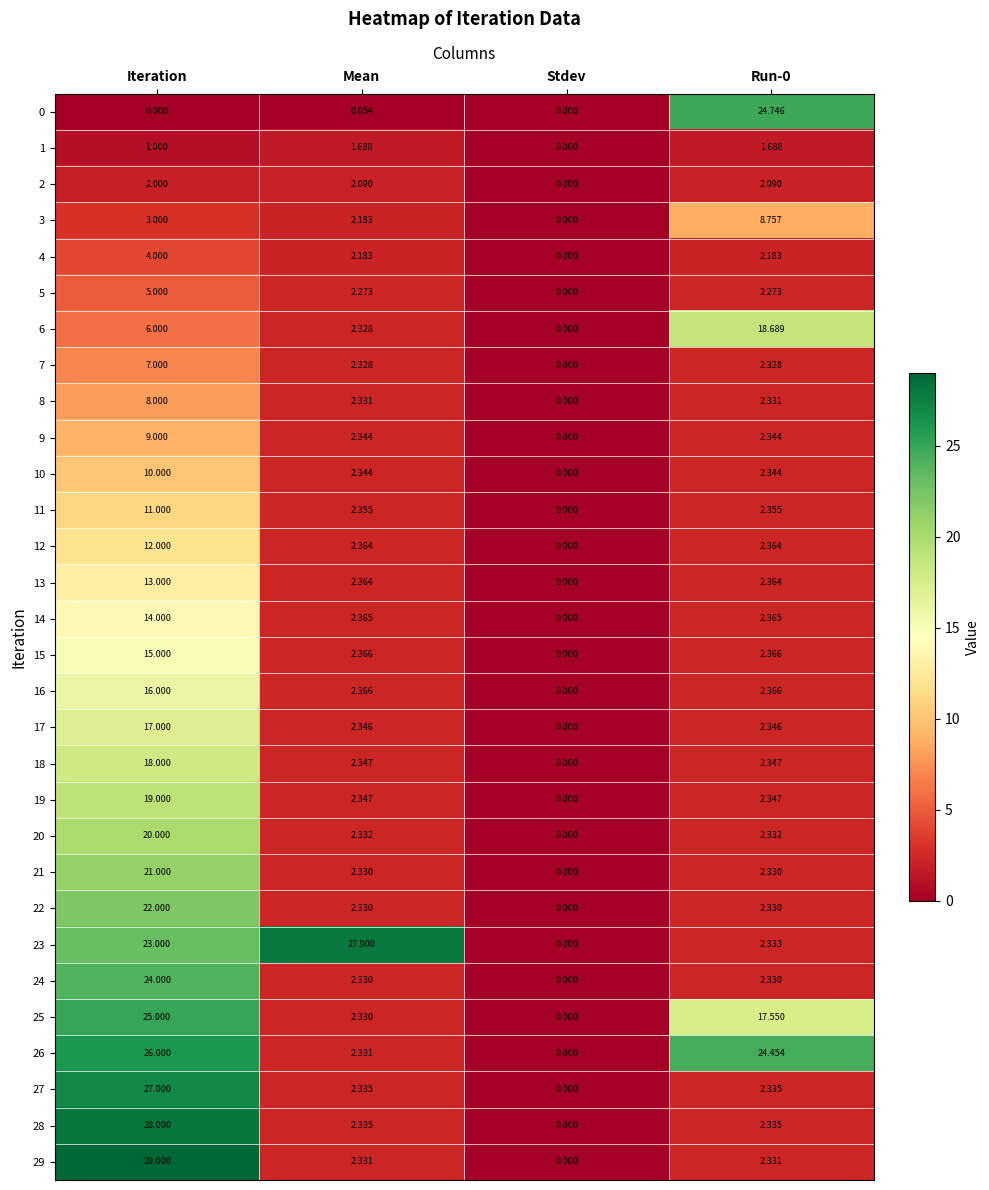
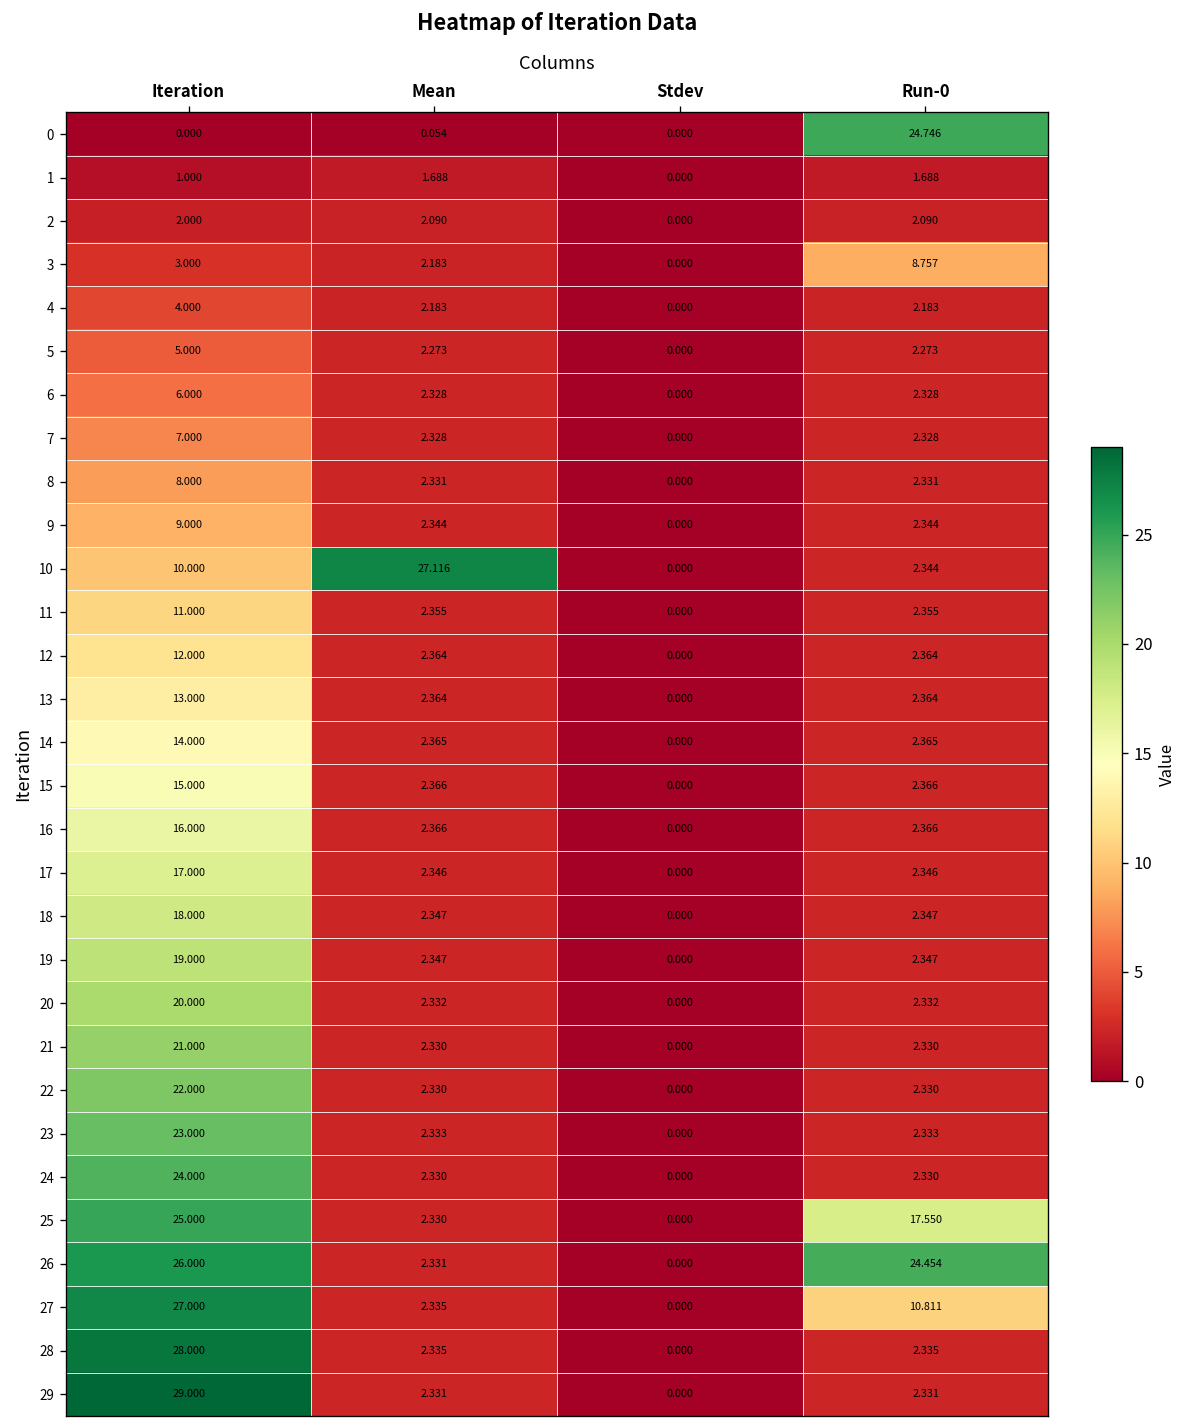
  {
    "0": {
      "Iteration": 0.000,
      "Mean": 0.054,
      "Stdev": 0.000,
      "Run-0": 24.746
    },
    "1": {
      "Iteration": 1.000,
      "Mean": 1.688,
      "Stdev": 0.000,
      "Run-0": 1.688
    },
    "2": {
      "Iteration": 2.000,
      "Mean": 2.090,
      "Stdev": 0.000,
      "Run-0": 2.090
    },
    "3": {
      "Iteration": 3.000,
      "Mean": 2.183,
      "Stdev": 0.000,
      "Run-0": 8.757
    },
    "4": {
      "Iteration": 4.000,
      "Mean": 2.183,
      "Stdev": 0.000,
      "Run-0": 2.183
    },
    "5": {
      "Iteration": 5.000,
      "Mean": 2.273,
      "Stdev": 0.000,
      "Run-0": 2.273
    },
    "6": {
      "Iteration": 6.000,
      "Mean": 2.328,
      "Stdev": 0.000,
-     "Run-0": 18.689
+     "Run-0": 2.328
    },
    "7": {
      "Iteration": 7.000,
      "Mean": 2.328,
      "Stdev": 0.000,
      "Run-0": 2.328
    },
    "8": {
      "Iteration": 8.000,
      "Mean": 2.331,
      "Stdev": 0.000,
      "Run-0": 2.331
    },
    "9": {
      "Iteration": 9.000,
      "Mean": 2.344,
      "Stdev": 0.000,
      "Run-0": 2.344
    },
    "10": {
      "Iteration": 10.000,
-     "Mean": 2.344,
+     "Mean": 27.116,
      "Stdev": 0.000,
      "Run-0": 2.344
    },
    "11": {
      "Iteration": 11.000,
      "Mean": 2.355,
      "Stdev": 0.000,
      "Run-0": 2.355
    },
    "12": {
      "Iteration": 12.000,
      "Mean": 2.364,
      "Stdev": 0.000,
      "Run-0": 2.364
    },
    "13": {
      "Iteration": 13.000,
      "Mean": 2.364,
      "Stdev": 0.000,
      "Run-0": 2.364
    },
    "14": {
      "Iteration": 14.000,
      "Mean": 2.365,
      "Stdev": 0.000,
      "Run-0": 2.365
    },
    "15": {
      "Iteration": 15.000,
      "Mean": 2.366,
      "Stdev": 0.000,
      "Run-0": 2.366
    },
    "16": {
      "Iteration": 16.000,
      "Mean": 2.366,
      "Stdev": 0.000,
      "Run-0": 2.366
    },
    "17": {
      "Iteration": 17.000,
      "Mean": 2.346,
      "Stdev": 0.000,
      "Run-0": 2.346
    },
    "18": {
      "Iteration": 18.000,
      "Mean": 2.347,
      "Stdev": 0.000,
      "Run-0": 2.347
    },
    "19": {
      "Iteration": 19.000,
      "Mean": 2.347,
      "Stdev": 0.000,
      "Run-0": 2.347
    },
    "20": {
      "Iteration": 20.000,
      "Mean": 2.332,
      "Stdev": 0.000,
      "Run-0": 2.332
    },
    "21": {
      "Iteration": 21.000,
      "Mean": 2.330,
      "Stdev": 0.000,
      "Run-0": 2.330
    },
    "22": {
      "Iteration": 22.000,
      "Mean": 2.330,
      "Stdev": 0.000,
      "Run-0": 2.330
    },
    "23": {
      "Iteration": 23.000,
-     "Mean": 27.900,
+     "Mean": 2.333,
      "Stdev": 0.000,
      "Run-0": 2.333
    },
    "24": {
      "Iteration": 24.000,
      "Mean": 2.330,
      "Stdev": 0.000,
      "Run-0": 2.330
    },
    "25": {
      "Iteration": 25.000,
      "Mean": 2.330,
      "Stdev": 0.000,
      "Run-0": 17.550
    },
    "26": {
      "Iteration": 26.000,
      "Mean": 2.331,
      "Stdev": 0.000,
      "Run-0": 24.454
    },
    "27": {
      "Iteration": 27.000,
      "Mean": 2.335,
      "Stdev": 0.000,
-     "Run-0": 2.335
+     "Run-0": 10.811
    },
    "28": {
      "Iteration": 28.000,
      "Mean": 2.335,
      "Stdev": 0.000,
      "Run-0": 2.335
    },
    "29": {
      "Iteration": 29.000,
      "Mean": 2.331,
      "Stdev": 0.000,
      "Run-0": 2.331
    }
  }
